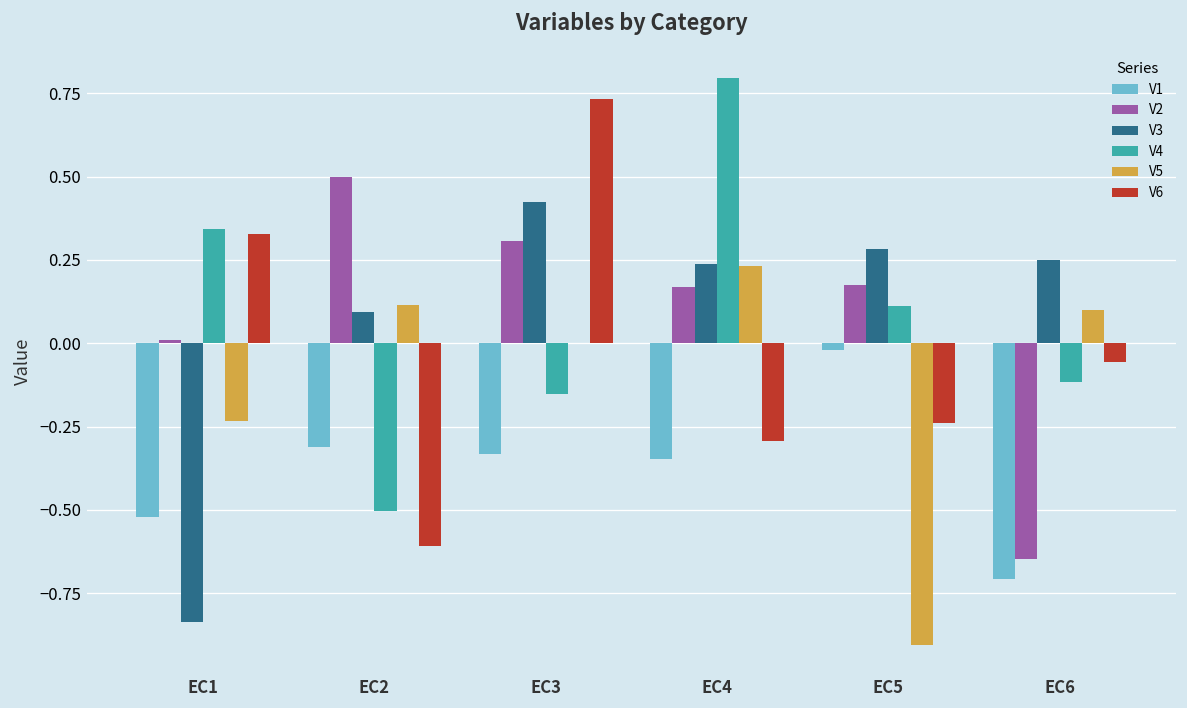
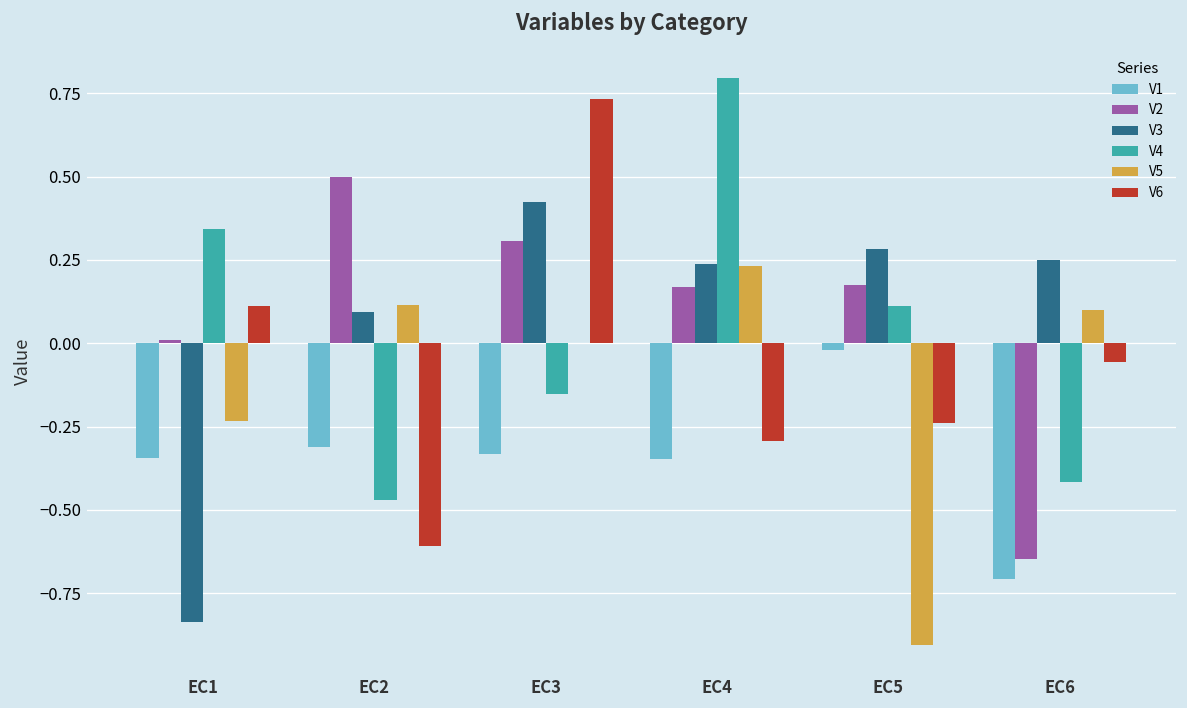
  {
    "V1": {
-     "EC1": -0.52,
+     "EC1": -0.34,
      "EC2": -0.31,
      "EC3": -0.33,
      "EC4": -0.35,
      "EC5": -0.02,
      "EC6": -0.71
    },
    "V2": {
      "EC1": 0.01,
      "EC2": 0.50,
      "EC3": 0.31,
      "EC4": 0.17,
      "EC5": 0.18,
      "EC6": -0.65
    },
    "V3": {
      "EC1": -0.83,
      "EC2": 0.09,
      "EC3": 0.42,
      "EC4": 0.24,
      "EC5": 0.28,
      "EC6": 0.25
    },
    "V4": {
      "EC1": 0.34,
-     "EC2": -0.50,
+     "EC2": -0.47,
      "EC3": -0.15,
      "EC4": 0.79,
      "EC5": 0.11,
-     "EC6": -0.12
+     "EC6": -0.42
    },
    "V5": {
      "EC1": -0.23,
      "EC2": 0.11,
      "EC4": 0.23,
      "EC5": -0.91,
      "EC6": 0.10
    },
    "V6": {
-     "EC1": 0.33,
+     "EC1": 0.11,
      "EC2": -0.61,
      "EC3": 0.73,
      "EC4": -0.29,
      "EC5": -0.24,
      "EC6": -0.05
    }
  }
